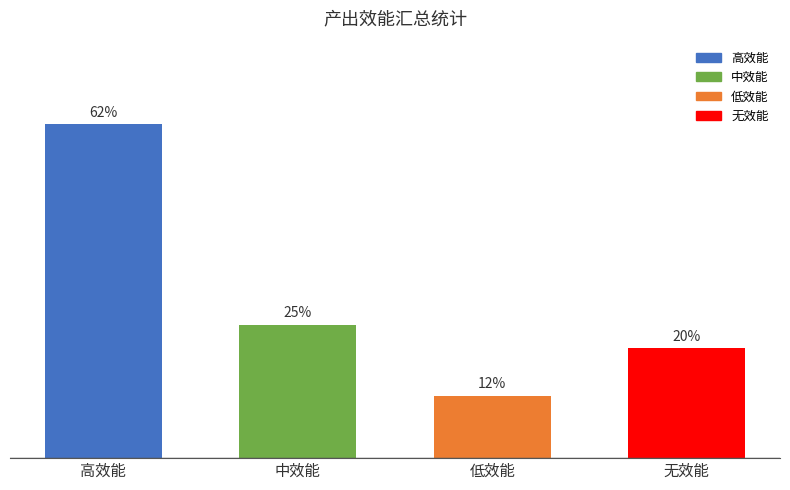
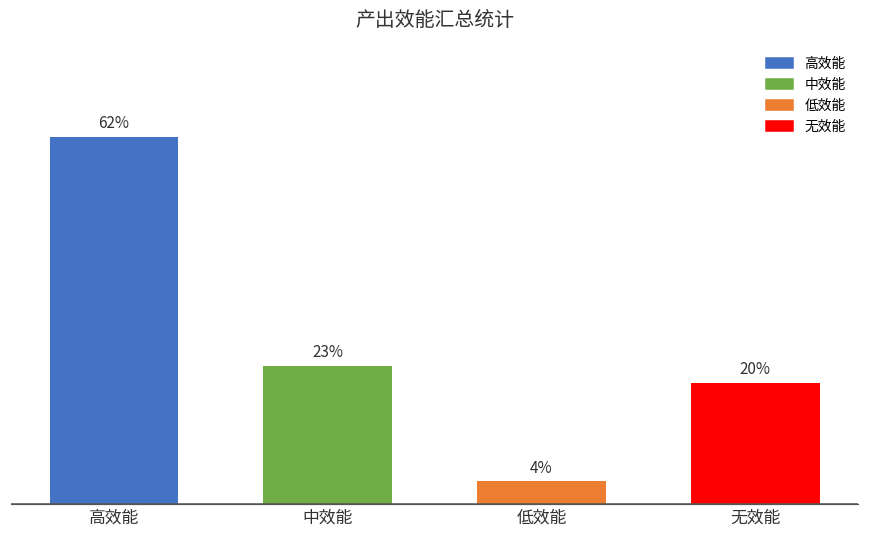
  {
    "高效能": "62%",
-   "中效能": "25%",
-   "低效能": "12%",
+   "中效能": "23%",
+   "低效能": "4%",
    "无效能": "20%"
  }
